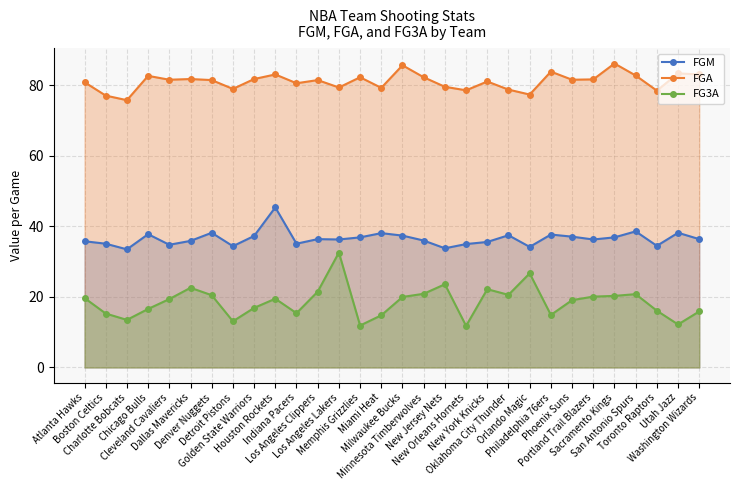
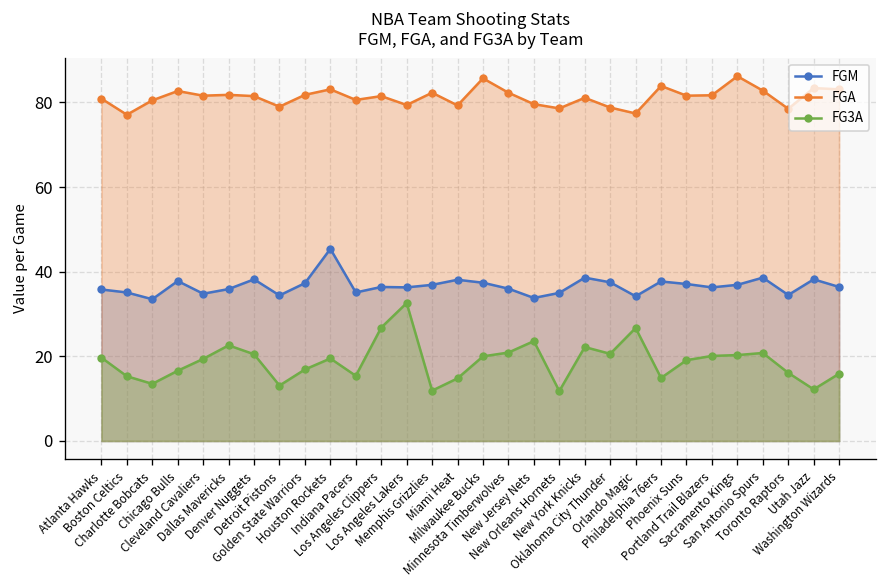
  {
    "FGM": {
      "Atlanta Hawks": 36,
      "Boston Celtics": 35,
      "Charlotte Bobcats": 34,
      "Chicago Bulls": 38,
      "Cleveland Cavaliers": 35,
      "Dallas Mavericks": 36,
      "Denver Nuggets": 38,
      "Detroit Pistons": 34,
      "Golden State Warriors": 37,
      "Houston Rockets": 45,
      "Indiana Pacers": 35,
      "Los Angeles Clippers": 36,
      "Los Angeles Lakers": 36,
      "Memphis Grizzlies": 37,
      "Miami Heat": 38,
      "Milwaukee Bucks": 37,
      "Minnesota Timberwolves": 36,
      "New Jersey Nets": 34,
      "New Orleans Hornets": 35,
-     "New York Knicks": 36,
+     "New York Knicks": 39,
      "Oklahoma City Thunder": 38,
      "Orlando Magic": 34,
      "Philadelphia 76ers": 38,
      "Phoenix Suns": 37,
      "Portland Trail Blazers": 36,
      "Sacramento Kings": 37,
      "San Antonio Spurs": 39,
      "Toronto Raptors": 35,
      "Utah Jazz": 38,
      "Washington Wizards": 36
    },
    "FGA": {
      "Atlanta Hawks": 81,
      "Boston Celtics": 77,
-     "Charlotte Bobcats": 76,
+     "Charlotte Bobcats": 81,
      "Chicago Bulls": 83,
      "Cleveland Cavaliers": 82,
      "Dallas Mavericks": 82,
      "Denver Nuggets": 82,
      "Detroit Pistons": 79,
      "Golden State Warriors": 82,
      "Houston Rockets": 83,
      "Indiana Pacers": 81,
      "Los Angeles Clippers": 82,
      "Los Angeles Lakers": 79,
      "Memphis Grizzlies": 82,
      "Miami Heat": 79,
      "Milwaukee Bucks": 86,
      "Minnesota Timberwolves": 82,
      "New Jersey Nets": 80,
      "New Orleans Hornets": 79,
      "New York Knicks": 81,
      "Oklahoma City Thunder": 79,
      "Orlando Magic": 77,
      "Philadelphia 76ers": 84,
      "Phoenix Suns": 82,
      "Portland Trail Blazers": 82,
      "Sacramento Kings": 86,
      "San Antonio Spurs": 83,
      "Toronto Raptors": 79
    },
    "FG3A": {
      "Atlanta Hawks": 20,
      "Boston Celtics": 15,
      "Charlotte Bobcats": 14,
      "Chicago Bulls": 17,
      "Cleveland Cavaliers": 19,
      "Dallas Mavericks": 23,
      "Denver Nuggets": 21,
      "Detroit Pistons": 13,
      "Golden State Warriors": 17,
      "Houston Rockets": 20,
      "Indiana Pacers": 15,
-     "Los Angeles Clippers": 22,
+     "Los Angeles Clippers": 27,
      "Los Angeles Lakers": 33,
      "Memphis Grizzlies": 12,
      "Miami Heat": 15,
      "Milwaukee Bucks": 20,
      "Minnesota Timberwolves": 21,
      "New Jersey Nets": 24,
      "New Orleans Hornets": 12,
      "New York Knicks": 22,
      "Oklahoma City Thunder": 21,
      "Orlando Magic": 27,
      "Philadelphia 76ers": 15,
      "Phoenix Suns": 19,
      "Portland Trail Blazers": 20,
      "Sacramento Kings": 20,
      "San Antonio Spurs": 21,
      "Toronto Raptors": 16,
      "Utah Jazz": 12,
      "Washington Wizards": 16
    }
  }
